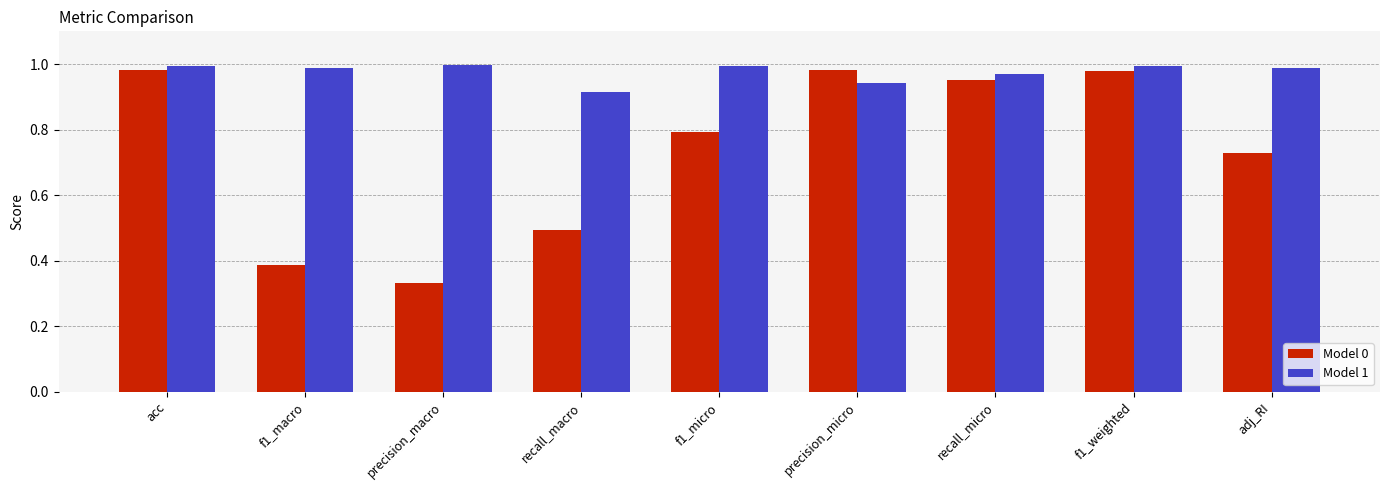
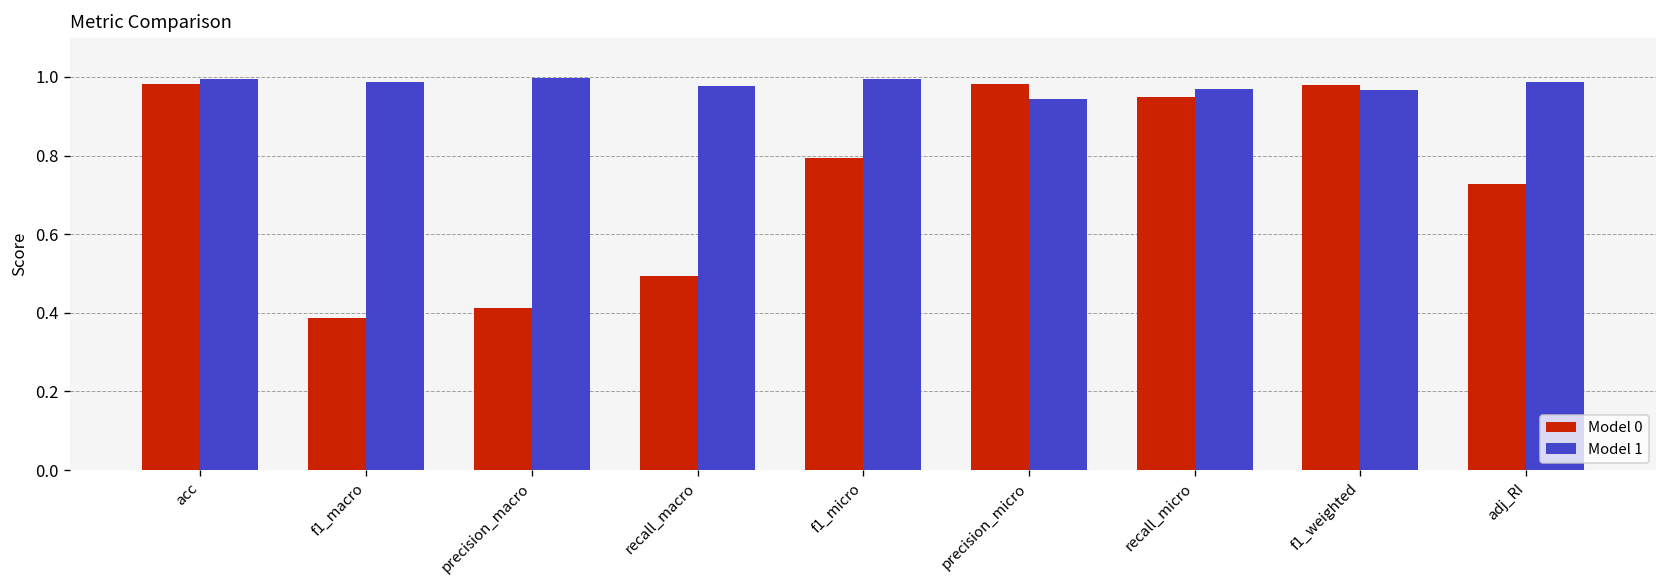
  {
    "Model 0": {
      "acc": 0.98,
      "f1_macro": 0.39,
-     "precision_macro": 0.33,
+     "precision_macro": 0.41,
      "recall_macro": 0.49,
      "f1_micro": 0.79,
      "precision_micro": 0.98,
      "recall_micro": 0.95,
      "f1_weighted": 0.98,
      "adj_RI": 0.73
    },
    "Model 1": {
      "acc": 0.99,
      "f1_macro": 0.99,
      "precision_macro": 1.00,
-     "recall_macro": 0.92,
+     "recall_macro": 0.98,
      "f1_micro": 0.99,
      "precision_micro": 0.94,
      "recall_micro": 0.97,
-     "f1_weighted": 0.99,
+     "f1_weighted": 0.97,
      "adj_RI": 0.99
    }
  }
